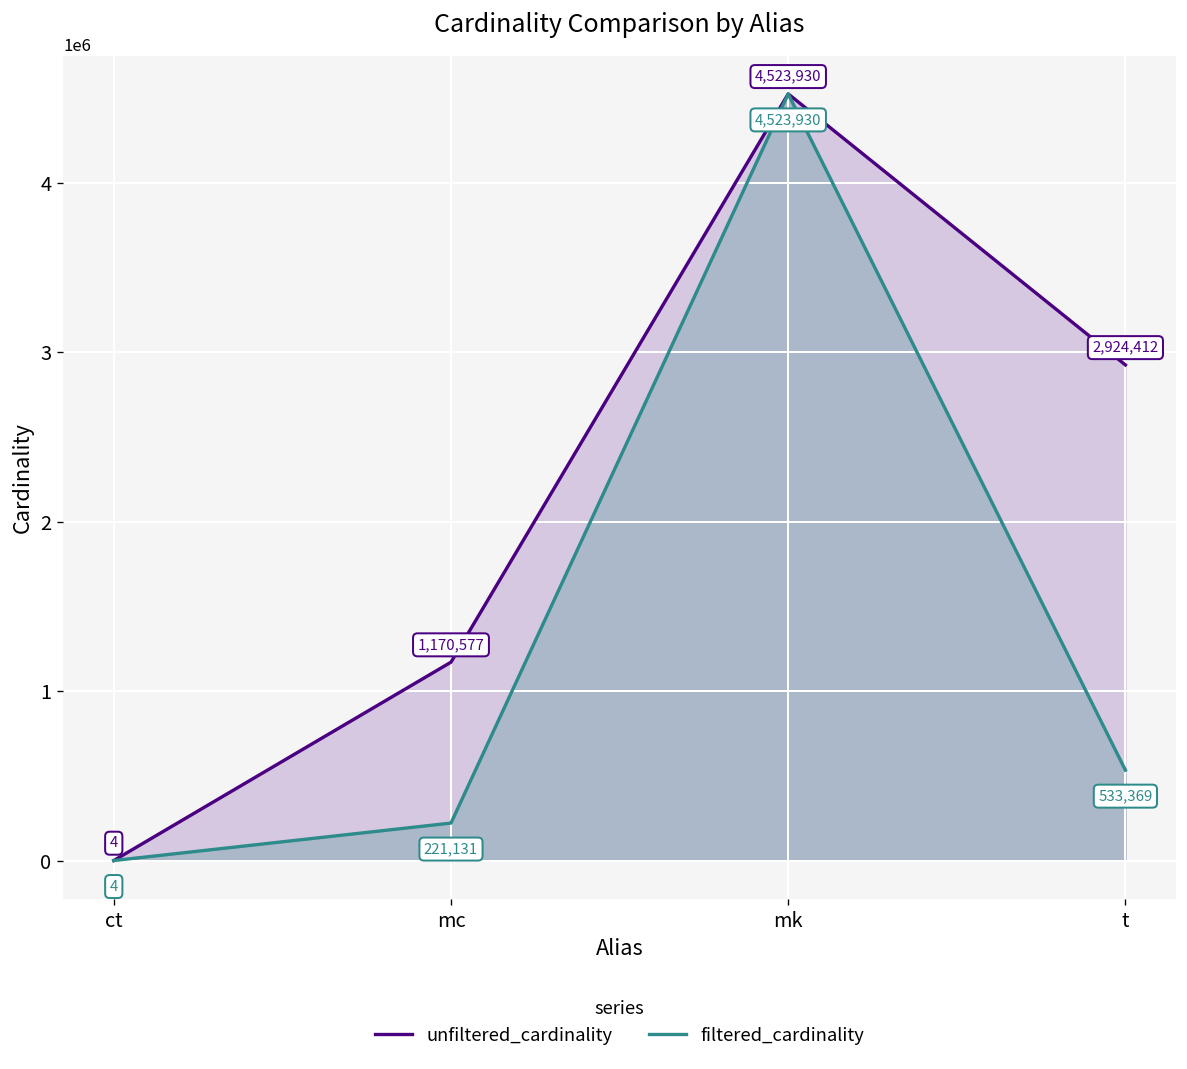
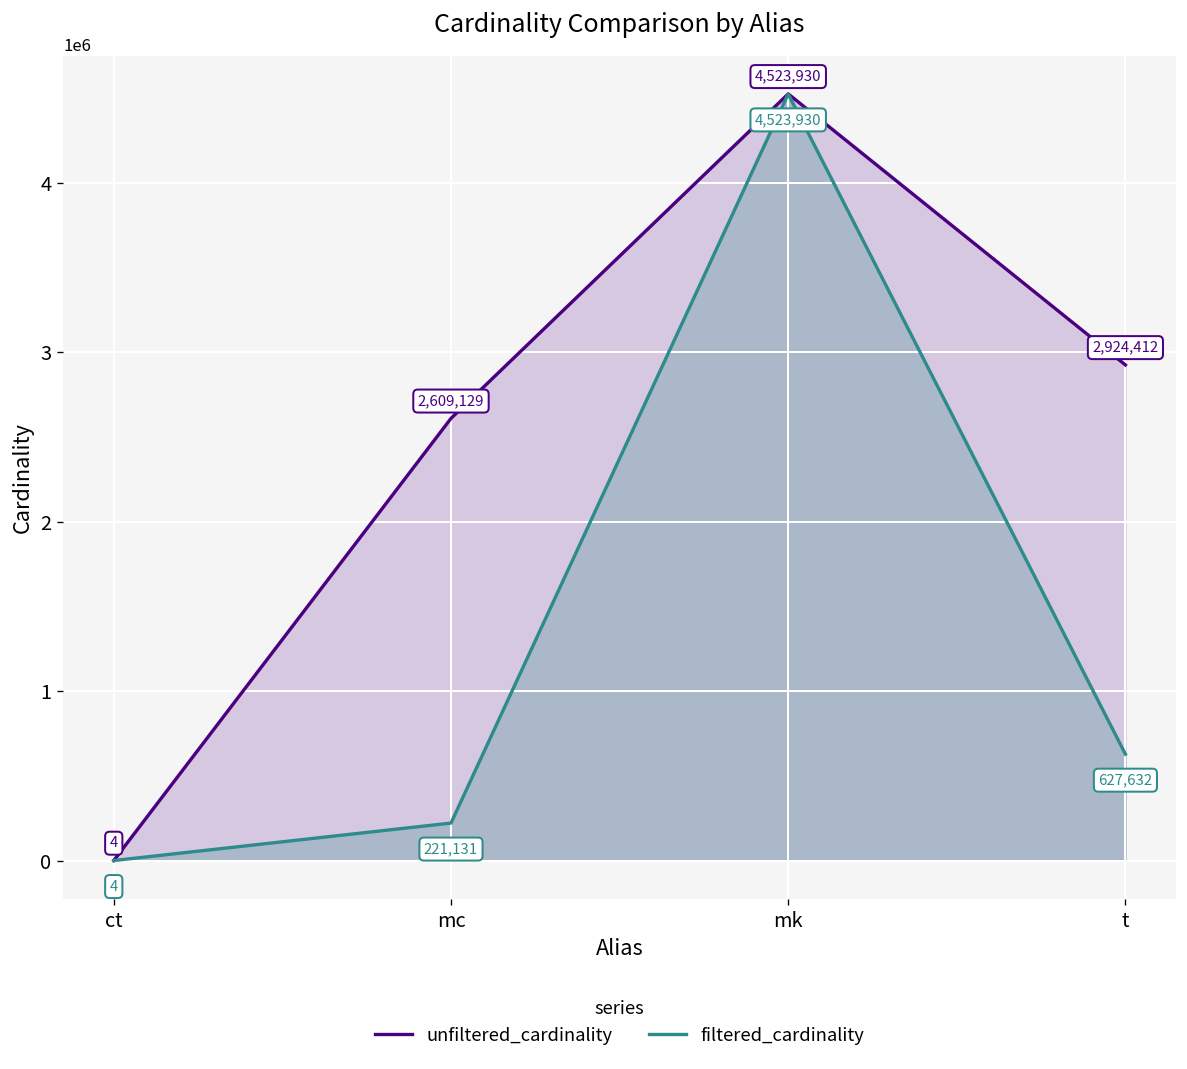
  {
    "unfiltered_cardinality": {
-     "mc": "1,170,577"
+     "mc": "2,609,129"
    },
    "filtered_cardinality": {
-     "t": "533,369"
+     "t": "627,632"
    }
  }
